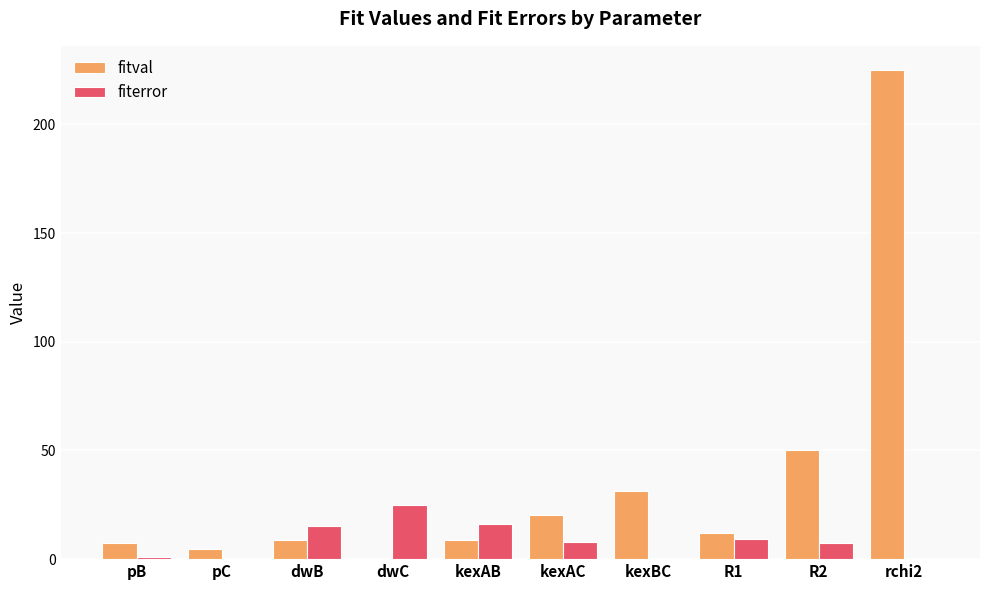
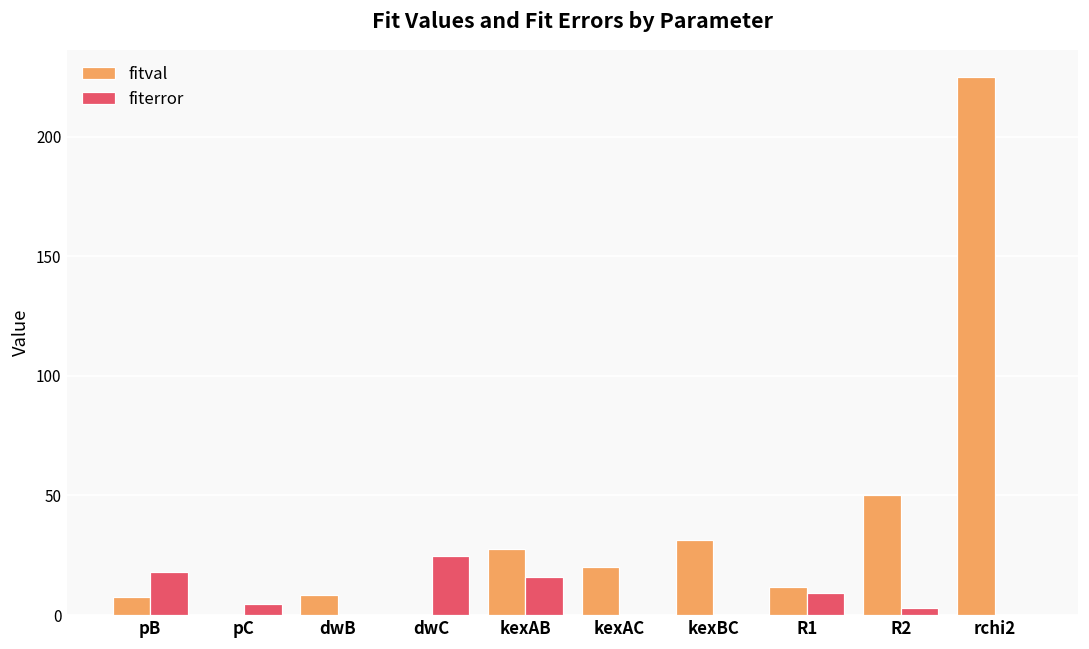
  {
    "fitval": {
      "pB": 8,
-     "pC": 5,
+     "pC": 0,
      "dwB": 9,
      "dwC": 0,
-     "kexAB": 9,
+     "kexAB": 28,
      "kexAC": 20,
      "kexBC": 31,
      "R1": 12,
      "R2": 50,
      "rchi2": 225
    },
    "fiterror": {
-     "pB": 1,
-     "pC": 0,
-     "dwB": 15,
+     "pB": 18,
+     "pC": 5,
+     "dwB": 0,
      "dwC": 25,
      "kexAB": 16,
-     "kexAC": 8,
+     "kexAC": 0,
      "kexBC": 0,
      "R1": 9,
-     "R2": 7,
+     "R2": 3,
      "rchi2": 0
    }
  }
